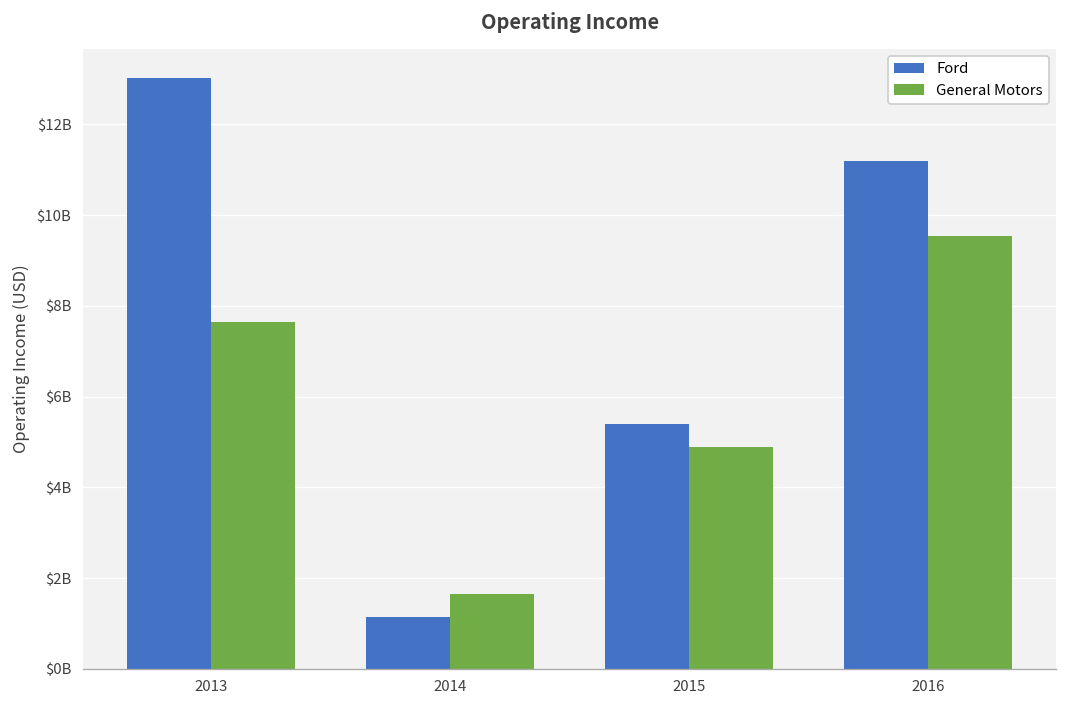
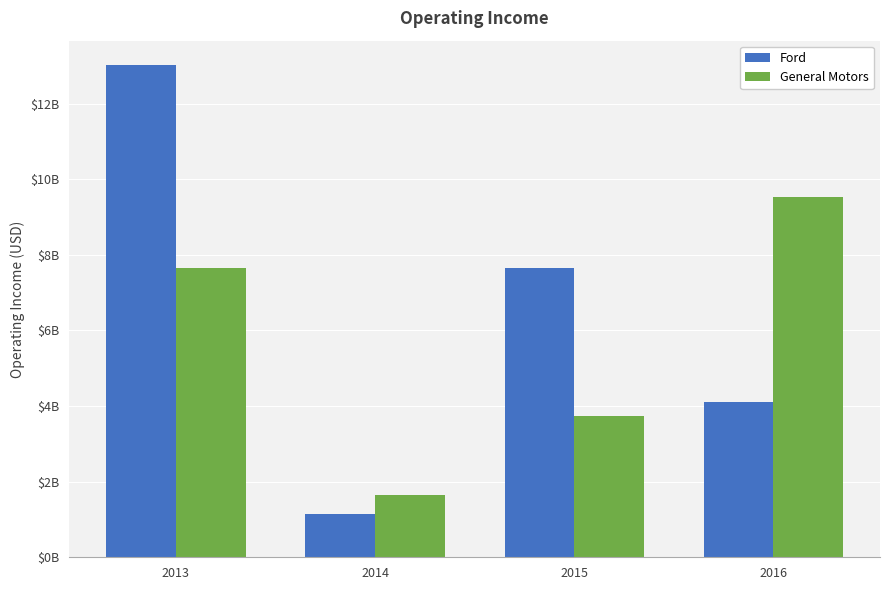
  {
    "Ford": {
      "2013": "$13000000000",
      "2014": "$1100000000",
-     "2015": "$5400000000",
-     "2016": "$11200000000"
+     "2015": "$7600000000",
+     "2016": "$4100000000"
    },
    "General Motors": {
      "2013": "$7600000000",
      "2014": "$1700000000",
-     "2015": "$4900000000",
+     "2015": "$3700000000",
      "2016": "$9500000000"
    }
  }
